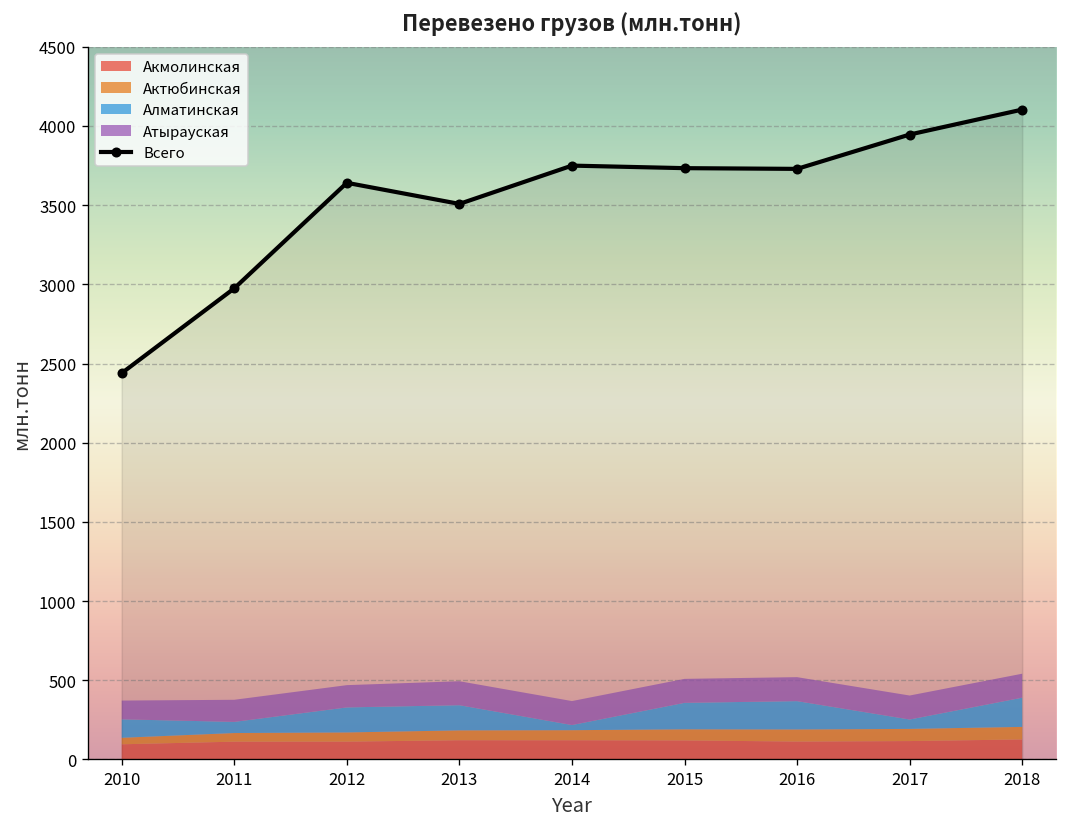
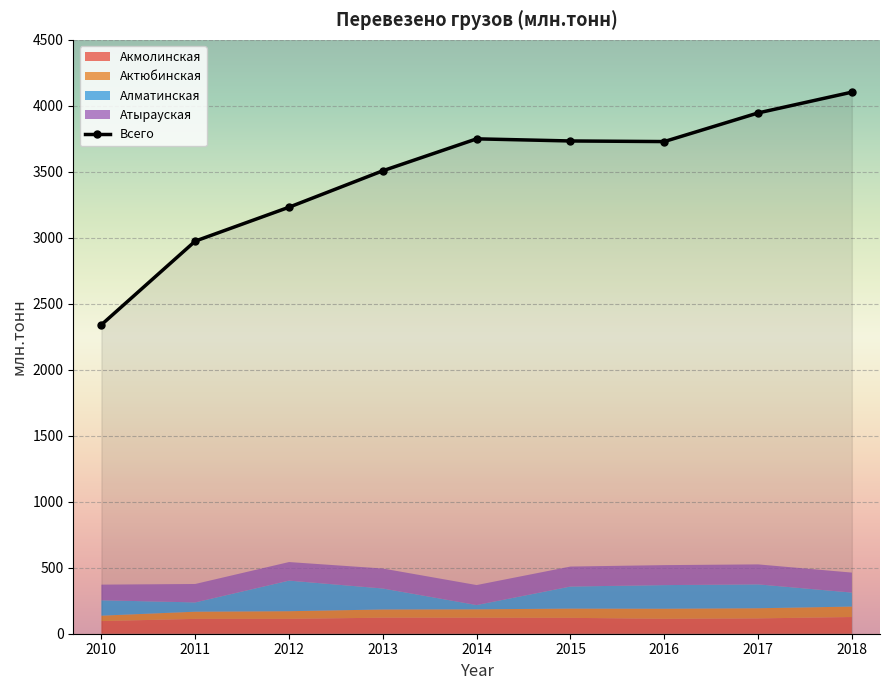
  {
    "Всего": {
-     "2010": 2440,
+     "2010": 2340,
      "2011": 2970,
-     "2012": 3640,
+     "2012": 3230,
      "2013": 3510,
      "2014": 3750,
      "2015": 3730,
      "2016": 3730,
      "2017": 3950,
      "2018": 4100
    },
    "Алматинская": {
      "2010": 120,
      "2011": 70,
-     "2012": 160,
+     "2012": 230,
      "2013": 160,
      "2014": 30,
      "2015": 170,
      "2016": 180,
-     "2017": 60,
-     "2018": 180
+     "2017": 180,
+     "2018": 110
    },
    "Атырауская": {
      "2010": 120,
      "2011": 140,
      "2012": 140,
      "2013": 150,
      "2014": 150,
      "2015": 150,
      "2016": 150,
      "2017": 150,
      "2018": 150
    }
  }
